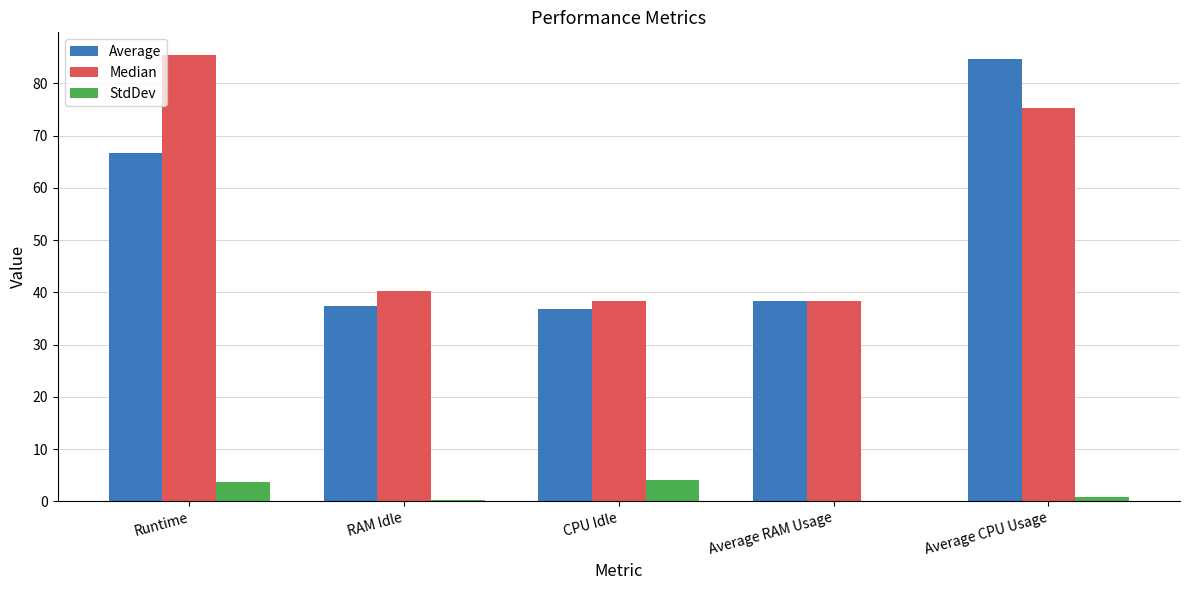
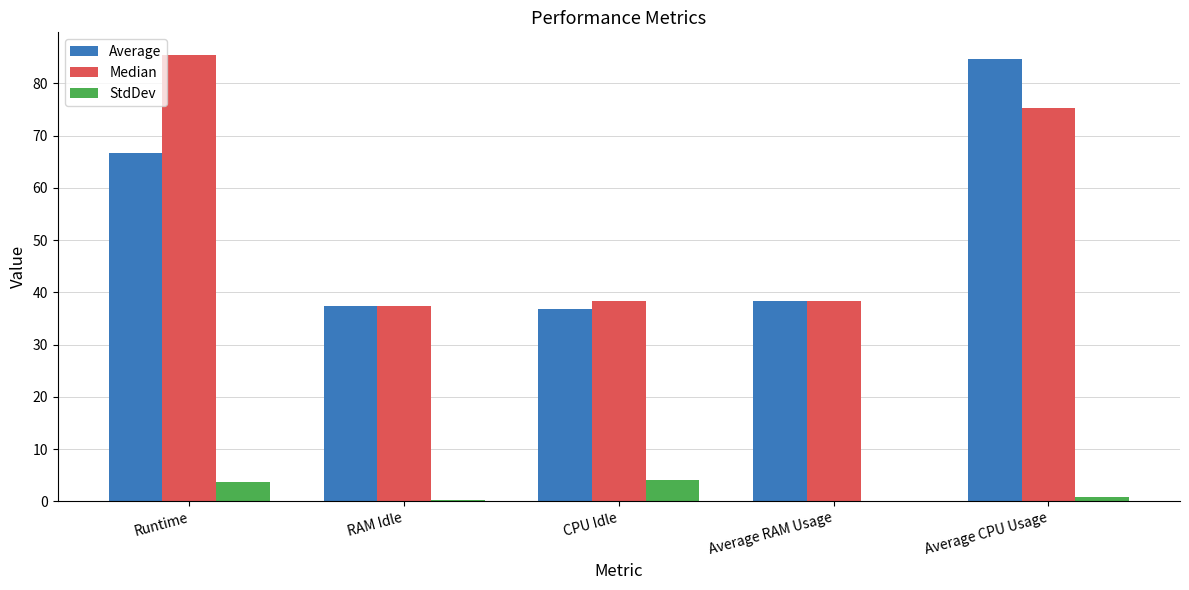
  {
    "Average": {
      "Runtime": 67,
      "RAM Idle": 37,
      "CPU Idle": 37,
      "Average RAM Usage": 38,
      "Average CPU Usage": 85
    },
    "Median": {
      "Runtime": 86,
-     "RAM Idle": 40,
+     "RAM Idle": 37,
      "CPU Idle": 38,
      "Average RAM Usage": 38,
      "Average CPU Usage": 75
    },
    "StdDev": {
      "Runtime": 4,
      "CPU Idle": 4,
      "Average CPU Usage": 1
    }
  }
